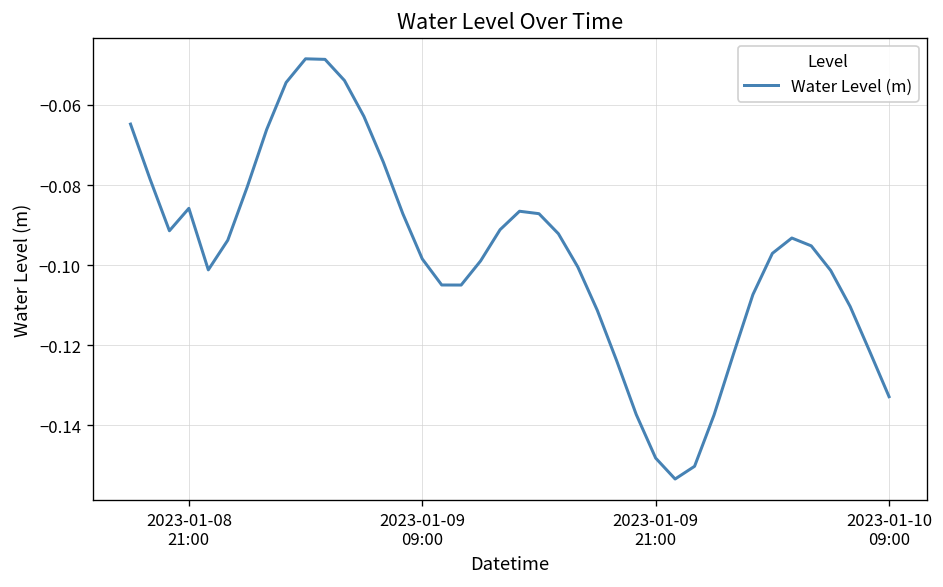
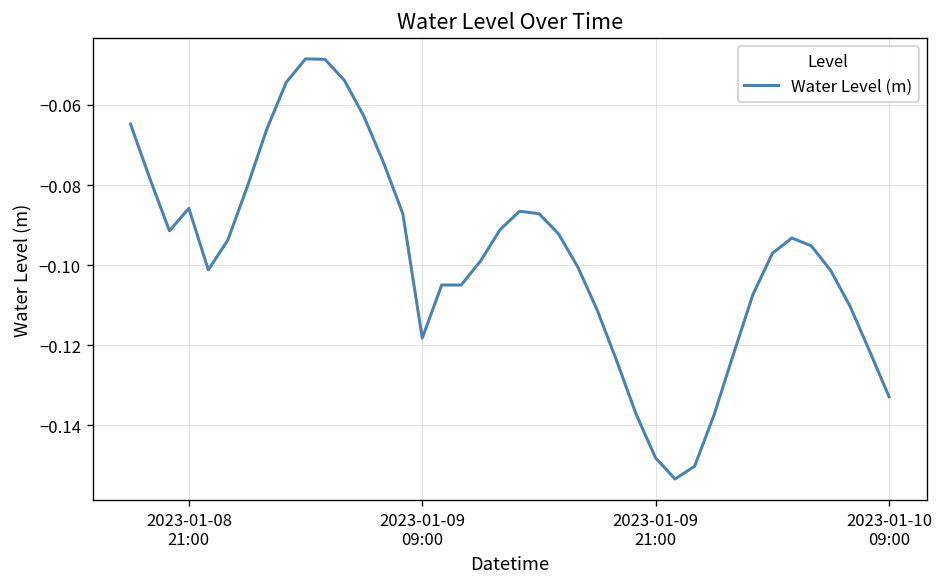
  {
    "2023-01-08 21:00": -0.086,
-   "2023-01-09 09:00": -0.098,
+   "2023-01-09 09:00": -0.118,
    "2023-01-09 21:00": -0.148,
    "2023-01-10 09:00": -0.133
  }
